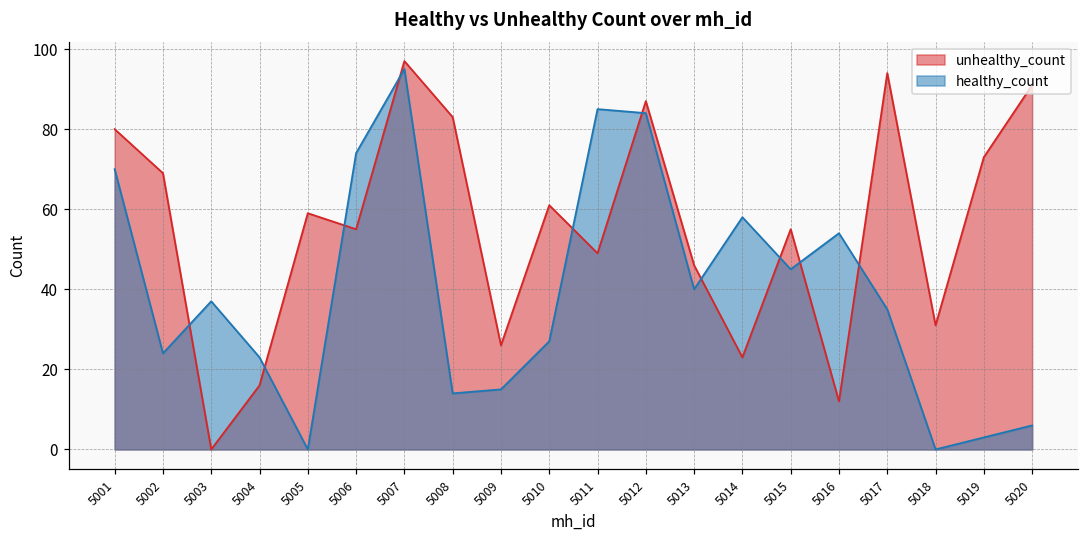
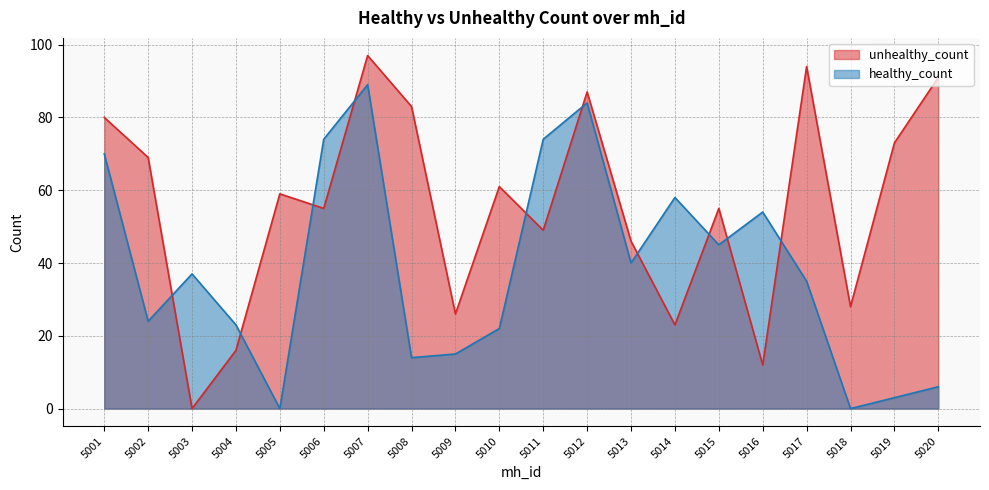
  {
    "unhealthy_count": {
      "5001": 80,
      "5002": 69,
      "5003": 0,
      "5004": 16,
      "5005": 59,
      "5006": 55,
      "5007": 97,
      "5008": 83,
      "5009": 26,
      "5010": 61,
      "5011": 49,
      "5012": 87,
      "5013": 46,
      "5014": 23,
      "5015": 55,
      "5016": 12,
      "5017": 94,
-     "5018": 31,
+     "5018": 28,
      "5019": 73
    },
    "healthy_count": {
      "5001": 70,
      "5002": 24,
      "5003": 37,
      "5004": 23,
      "5005": 0,
      "5006": 74,
-     "5007": 95,
+     "5007": 89,
      "5008": 14,
      "5009": 15,
-     "5010": 27,
-     "5011": 85,
+     "5010": 22,
+     "5011": 74,
      "5012": 84,
      "5013": 40,
      "5014": 58,
      "5015": 45,
      "5016": 54,
      "5017": 35,
      "5018": 0,
      "5019": 3,
      "5020": 6
    }
  }
